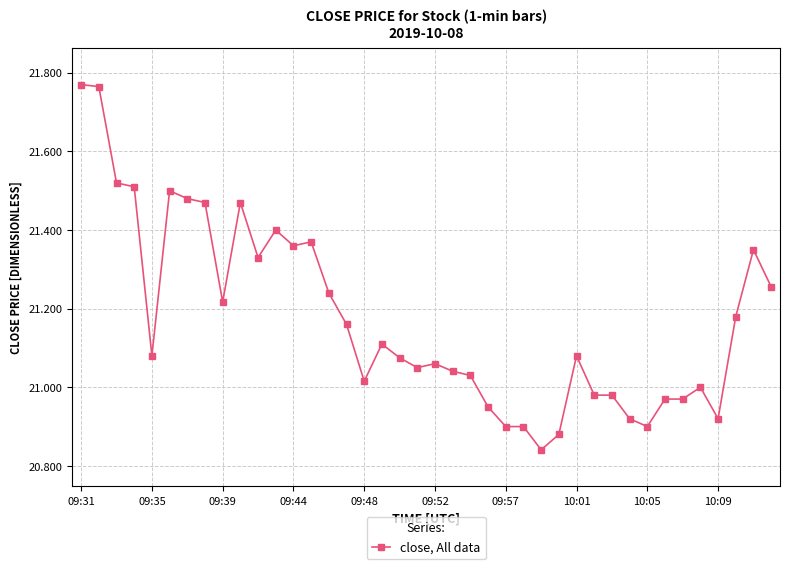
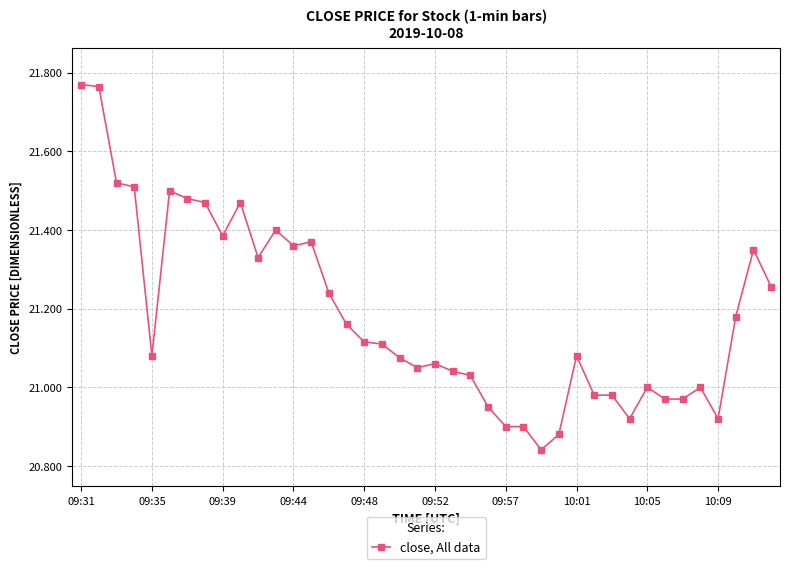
  {
    "09:31": 21.77,
    "09:35": 21.08,
-   "09:39": 21.22,
+   "09:39": 21.39,
    "09:44": 21.36,
-   "09:48": 21.02,
+   "09:48": 21.12,
    "09:52": 21.06,
    "09:57": 20.90,
    "10:01": 21.08,
-   "10:05": 20.9,
+   "10:05": 21.0,
    "10:09": 20.92
  }
